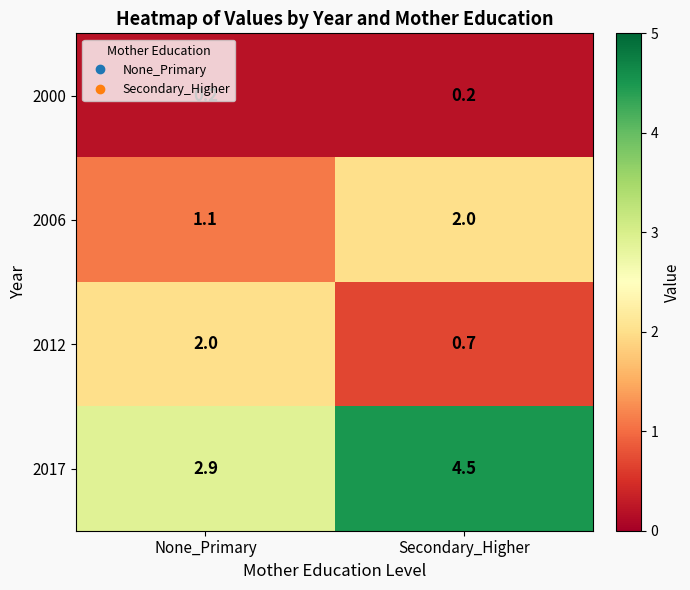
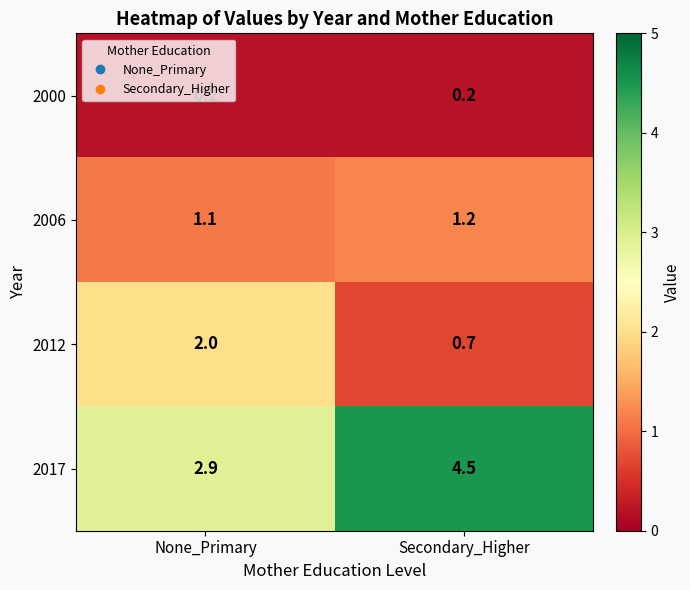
  {
    "2000": {
      "Secondary_Higher": 0.2
    },
    "2006": {
      "None_Primary": 1.1,
-     "Secondary_Higher": 2.0
+     "Secondary_Higher": 1.2
    },
    "2012": {
      "None_Primary": 2.0,
      "Secondary_Higher": 0.7
    },
    "2017": {
      "None_Primary": 2.9,
      "Secondary_Higher": 4.5
    }
  }
